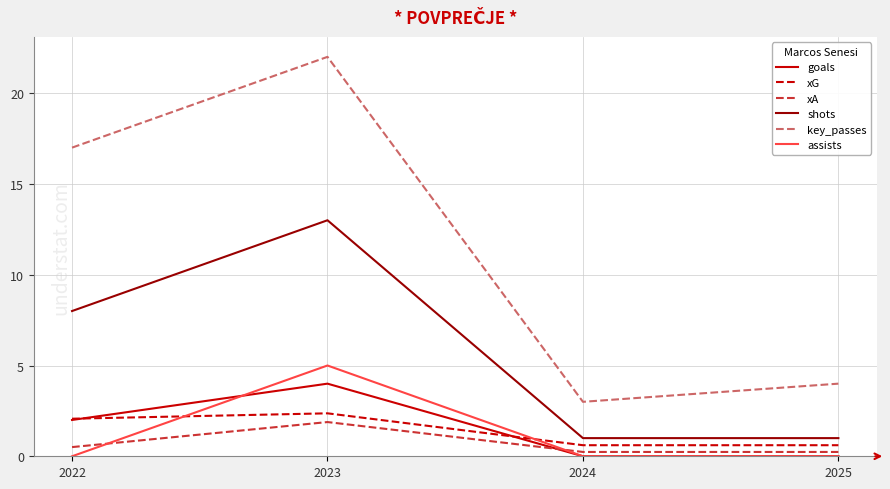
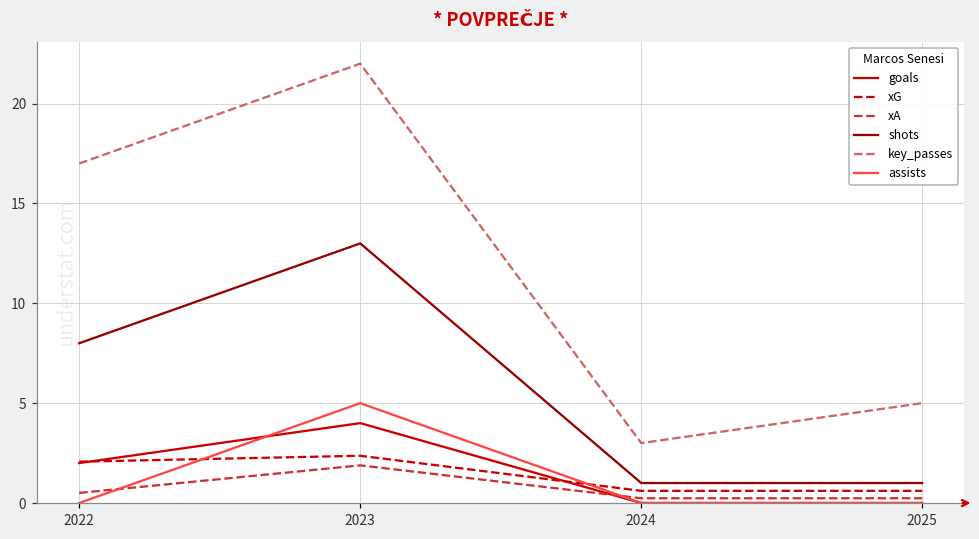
  {
    "key_passes": {
      "2022": 17,
      "2023": 22,
      "2024": 3,
-     "2025": 4
+     "2025": 5
    }
  }
